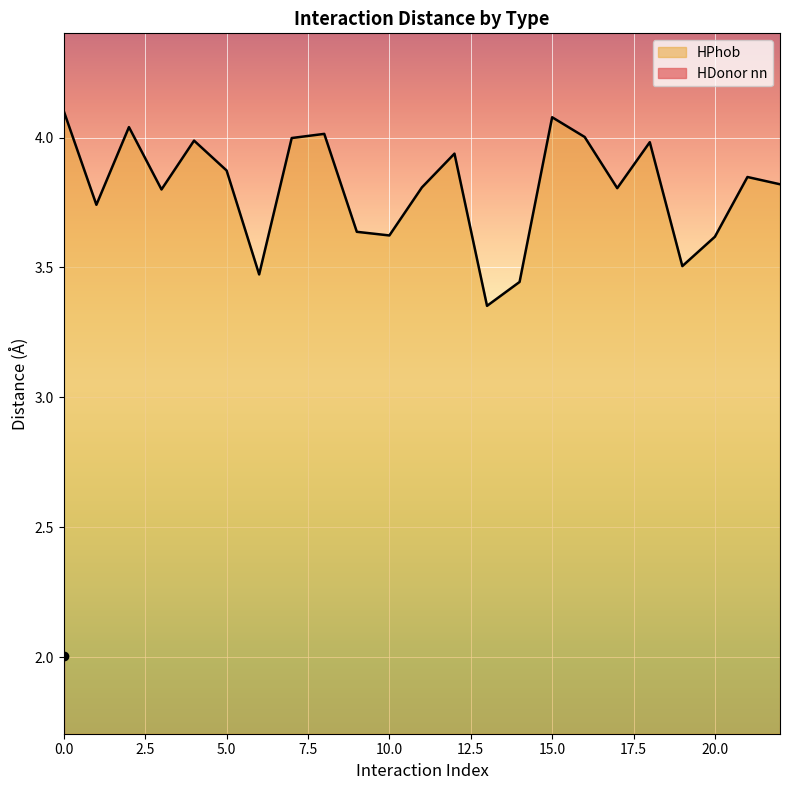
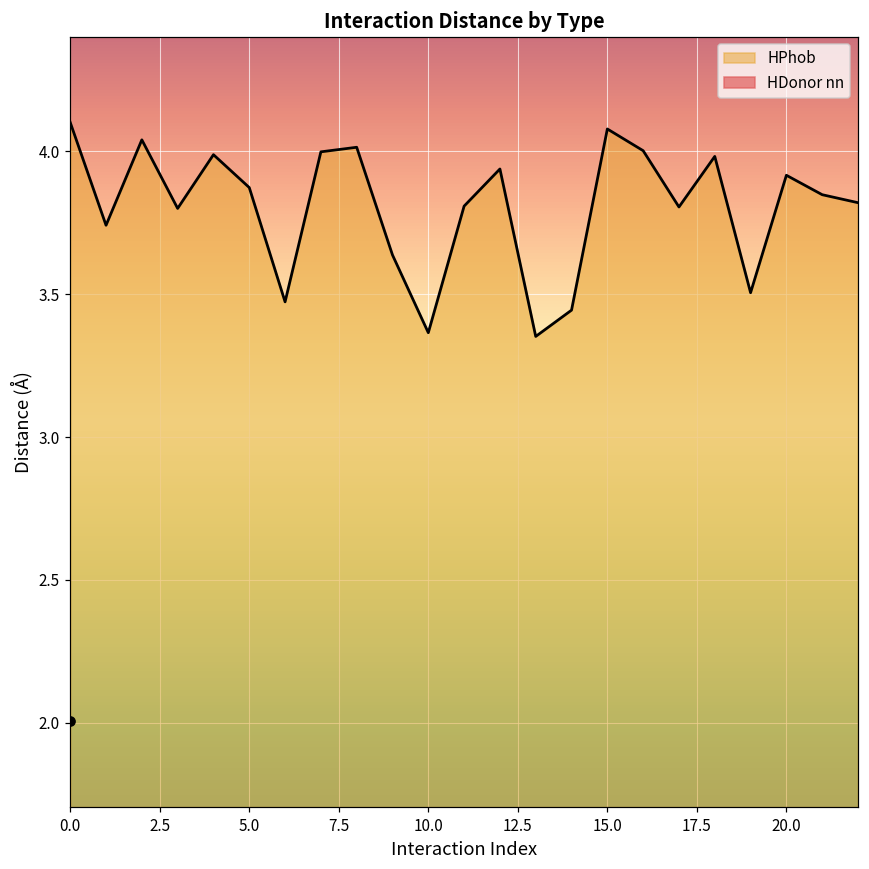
  {
    "HPhob": {
      "0.0": 4.10,
      "5.0": 3.87,
-     "10.0": 3.62,
+     "10.0": 3.37,
      "15.0": 4.08,
-     "20.0": 3.62
+     "20.0": 3.92
    }
  }
